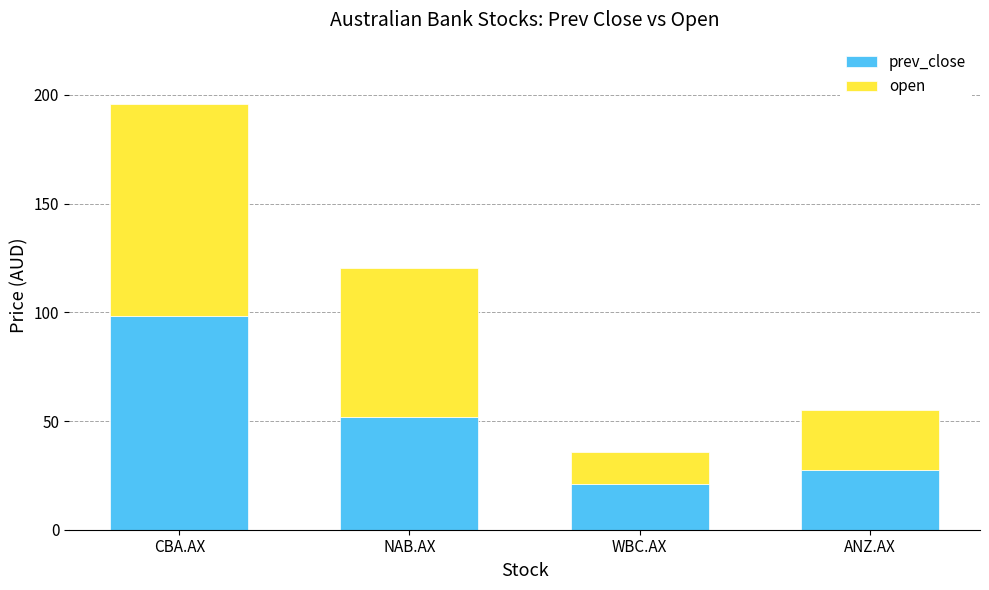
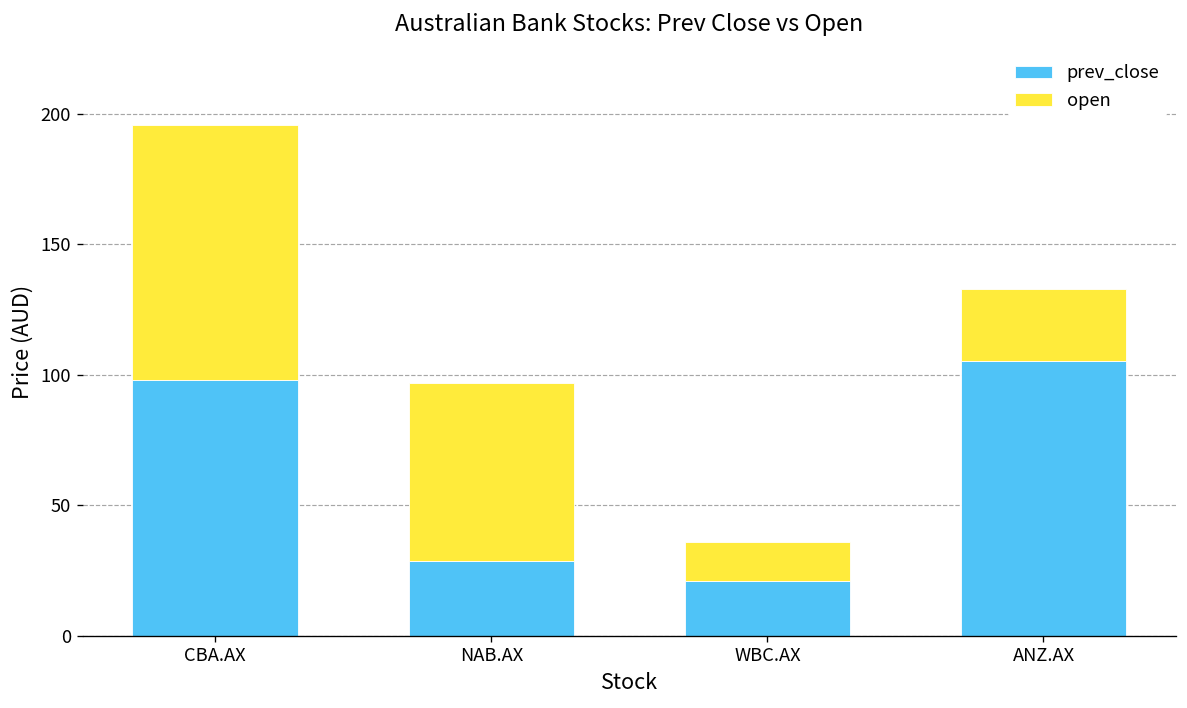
  {
    "prev_close": {
      "CBA.AX": 98,
-     "NAB.AX": 52,
+     "NAB.AX": 29,
      "WBC.AX": 21,
-     "ANZ.AX": 28
+     "ANZ.AX": 105
    },
    "open": {
      "CBA.AX": 98,
      "NAB.AX": 68,
      "WBC.AX": 15,
      "ANZ.AX": 27
    }
  }
